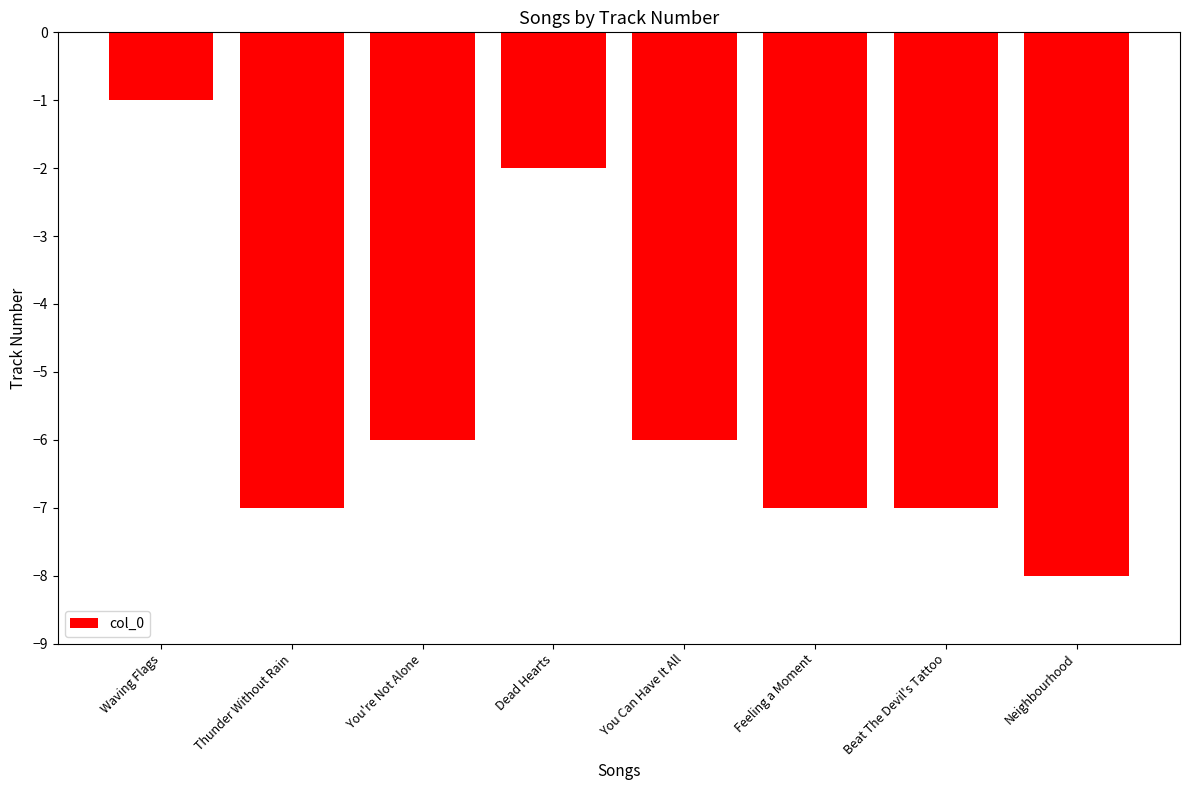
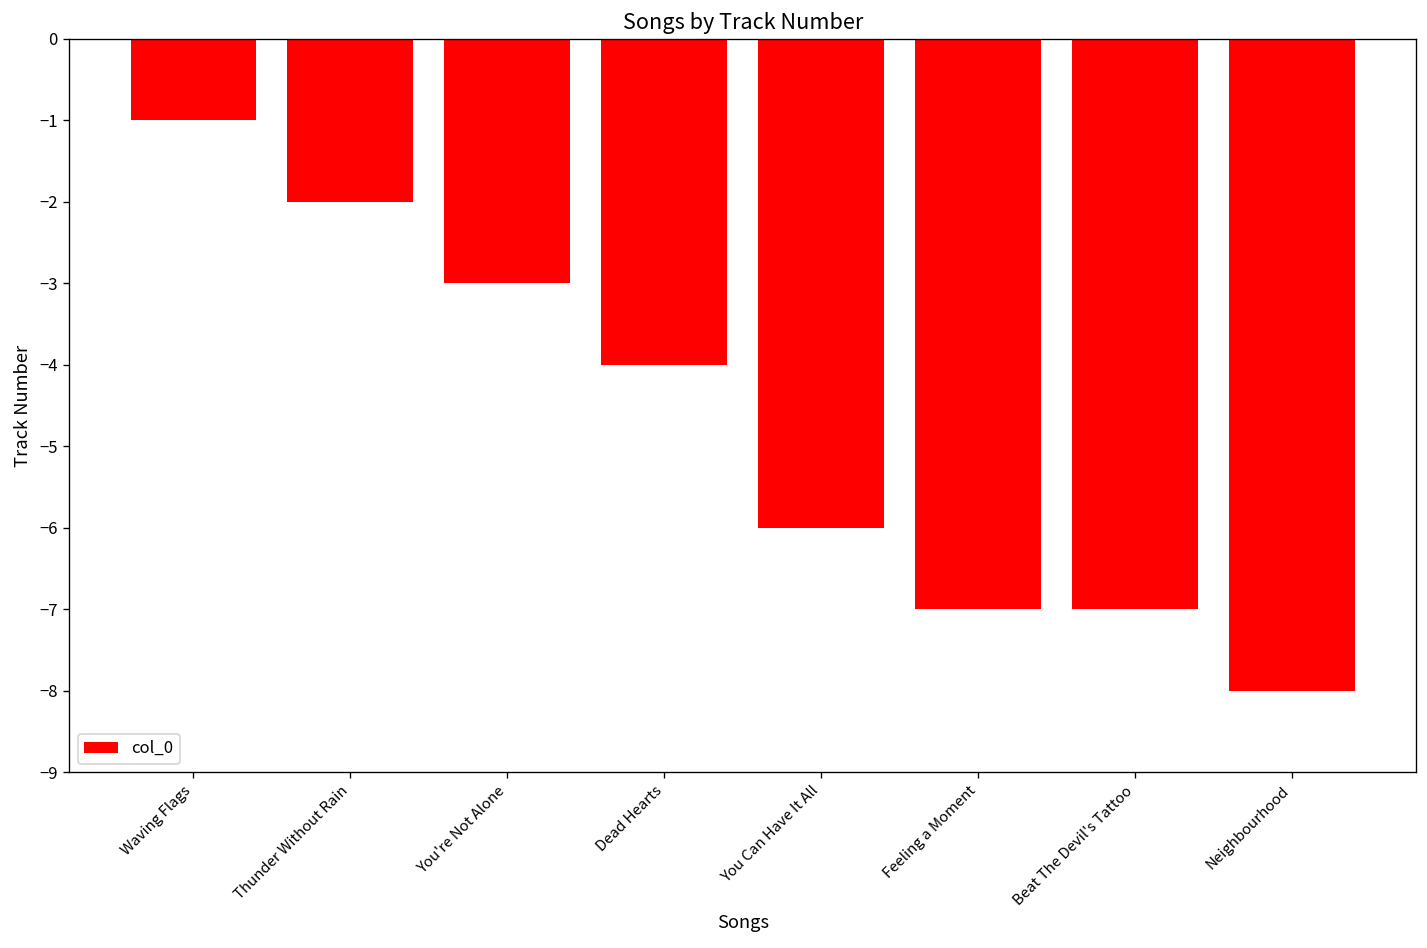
  {
    "Waving Flags": -1.0,
-   "Thunder Without Rain": -7.0,
-   "You're Not Alone": -6.0,
-   "Dead Hearts": -2.0,
+   "Thunder Without Rain": -2.0,
+   "You're Not Alone": -3.0,
+   "Dead Hearts": -4.0,
    "You Can Have It All": -6.0,
    "Feeling a Moment": -7.0,
    "Beat The Devil's Tattoo": -7.0,
    "Neighbourhood": -8.0
  }
